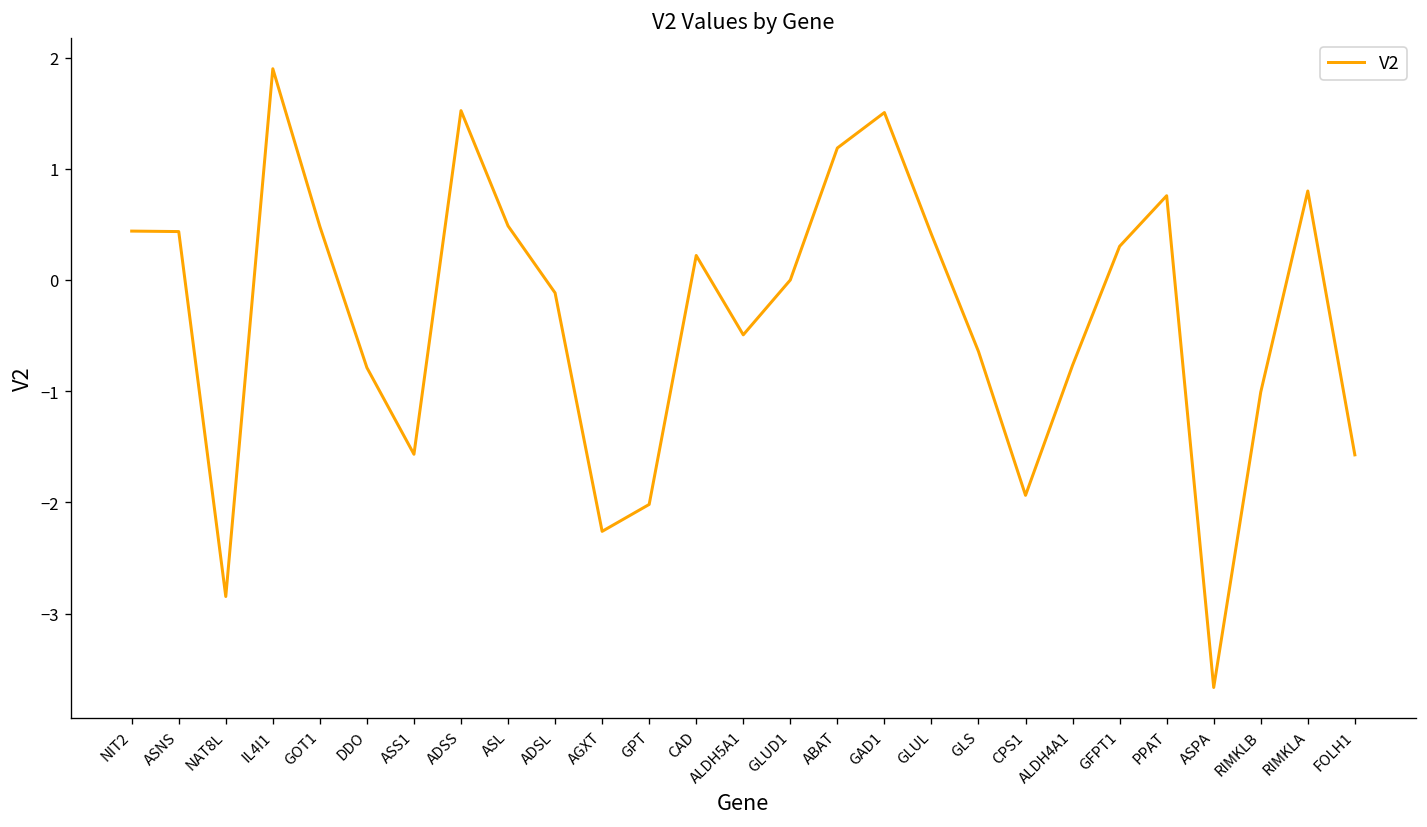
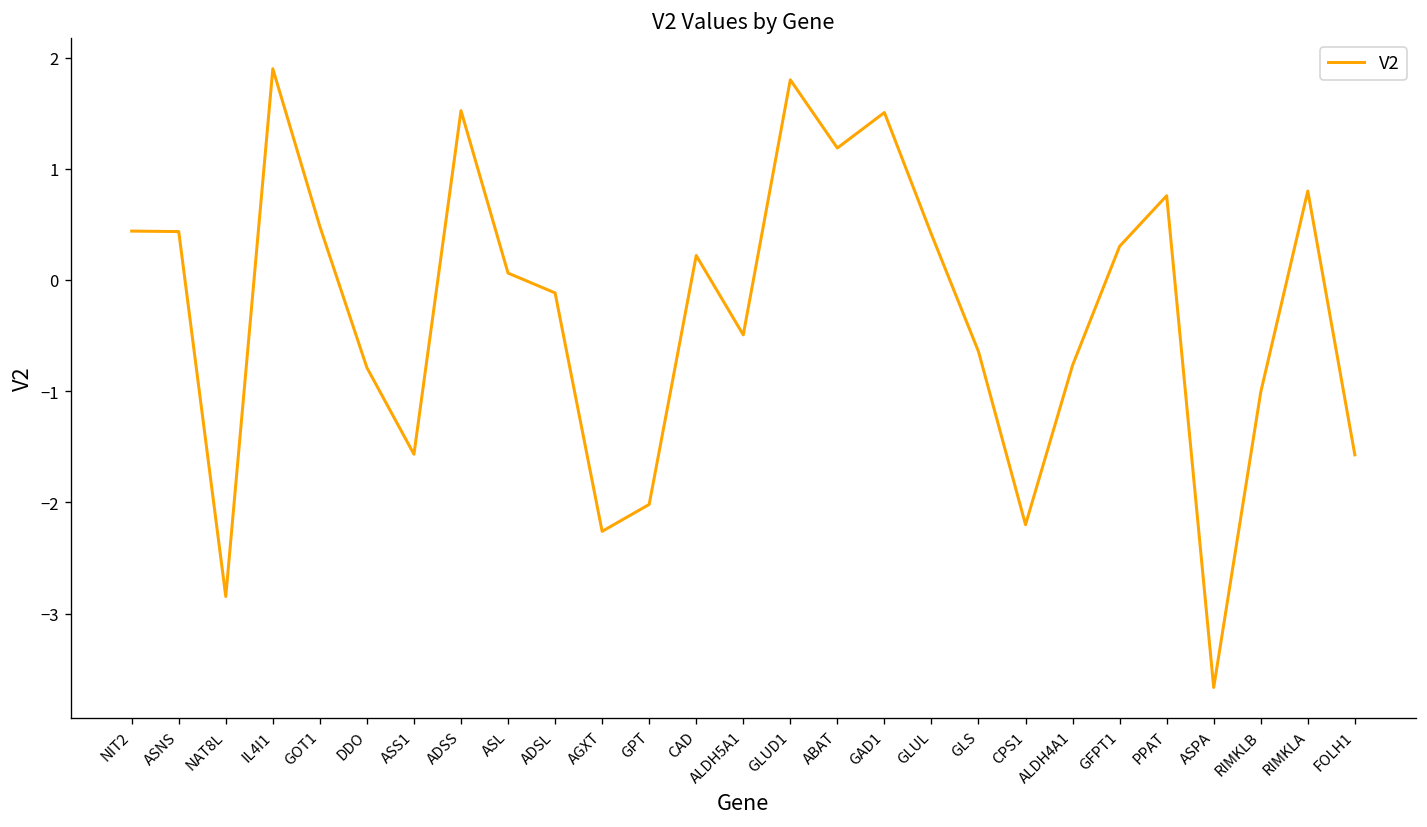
  {
    "NIT2": 0.4,
    "ASNS": 0.4,
    "NAT8L": -2.8,
    "IL4I1": 1.9,
    "GOT1": 0.5,
    "DDO": -0.8,
    "ASS1": -1.6,
    "ADSS": 1.5,
-   "ASL": 0.5,
+   "ASL": 0.1,
    "ADSL": -0.1,
    "AGXT": -2.3,
    "GPT": -2.0,
    "CAD": 0.2,
    "ALDH5A1": -0.5,
-   "GLUD1": 0.0,
+   "GLUD1": 1.8,
    "ABAT": 1.2,
    "GAD1": 1.5,
    "GLUL": 0.4,
    "GLS": -0.6,
-   "CPS1": -1.9,
+   "CPS1": -2.2,
    "ALDH4A1": -0.8,
    "GFPT1": 0.3,
    "PPAT": 0.8,
    "ASPA": -3.7,
    "RIMKLB": -1.0,
    "RIMKLA": 0.8,
    "FOLH1": -1.6
  }
